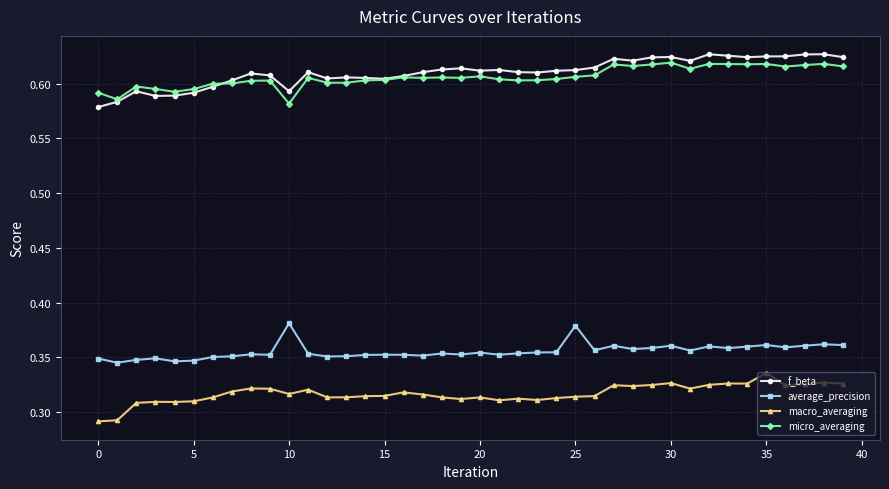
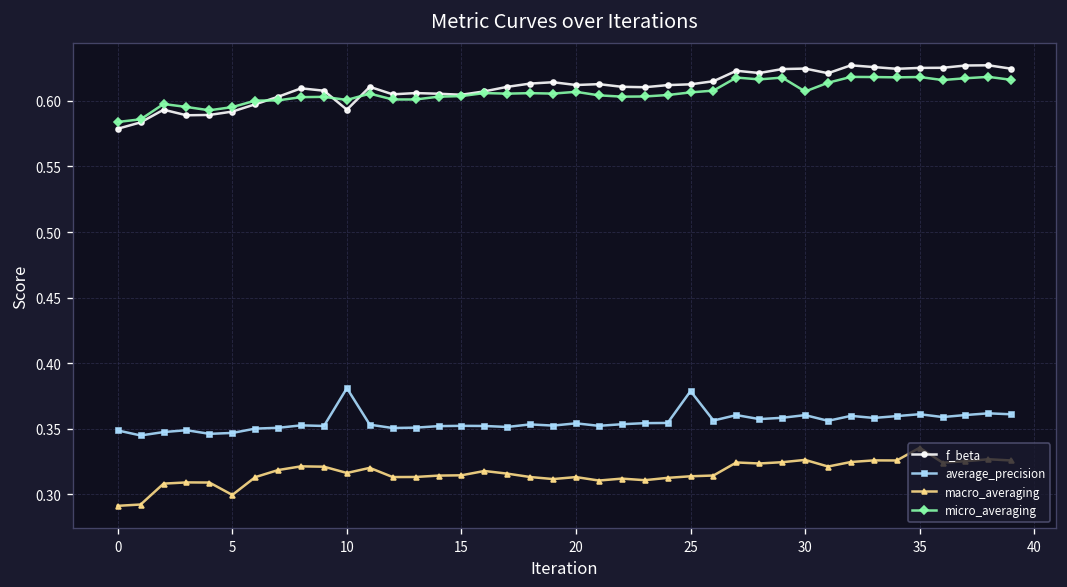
  {
    "f_beta": {
      "0": 0.579,
      "5": 0.592,
      "10": 0.593,
      "20": 0.612,
      "25": 0.613,
      "30": 0.625,
      "35": 0.625
    },
    "average_precision": {
      "0": 0.349,
      "5": 0.347,
      "10": 0.381,
      "15": 0.352,
      "20": 0.354,
      "25": 0.379,
      "30": 0.360,
      "35": 0.361
    },
    "macro_averaging": {
      "0": 0.291,
-     "5": 0.310,
+     "5": 0.300,
      "10": 0.316,
      "15": 0.315,
      "20": 0.313,
      "25": 0.314,
      "30": 0.326
    },
    "micro_averaging": {
-     "0": 0.592,
+     "0": 0.584,
      "5": 0.595,
-     "10": 0.582,
+     "10": 0.601,
      "20": 0.607,
      "25": 0.606,
-     "30": 0.619,
+     "30": 0.607,
      "35": 0.618
    }
  }
